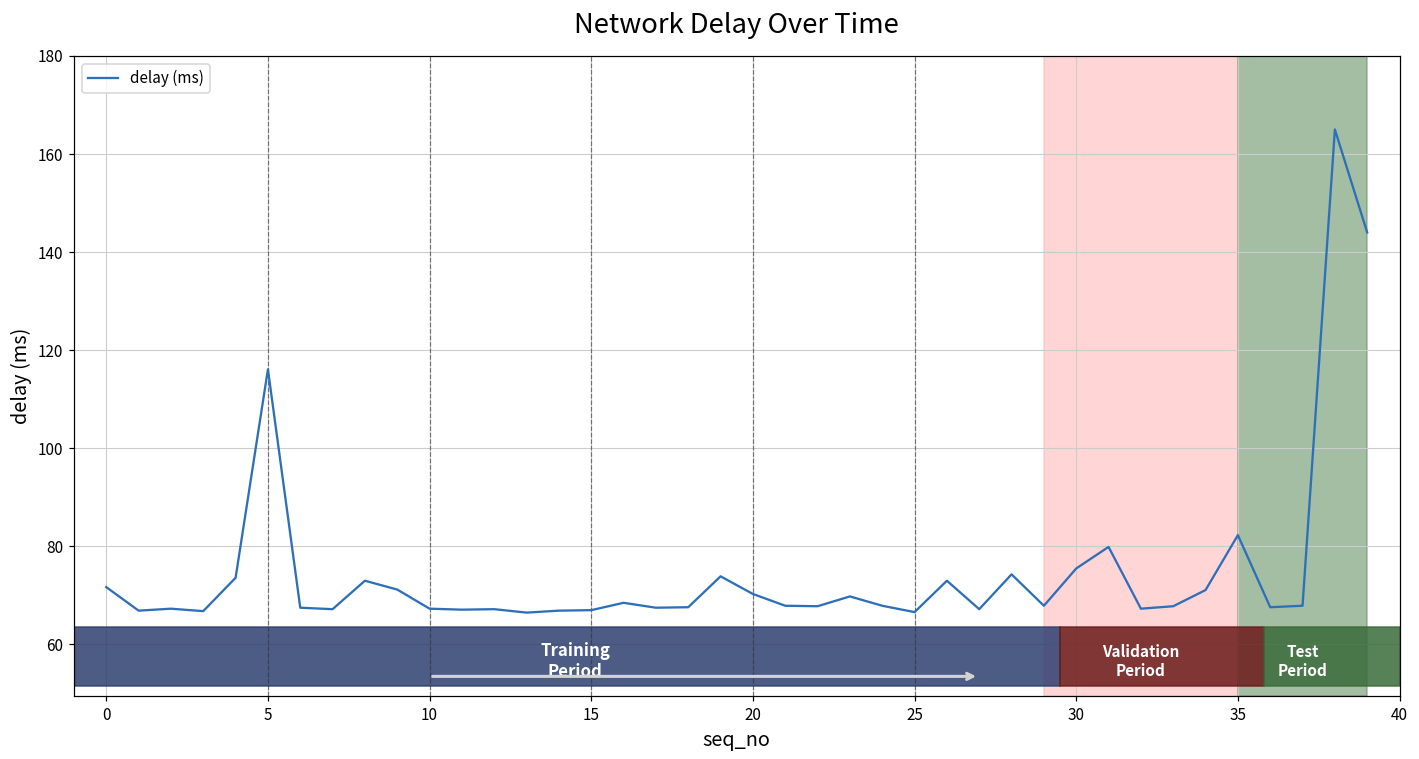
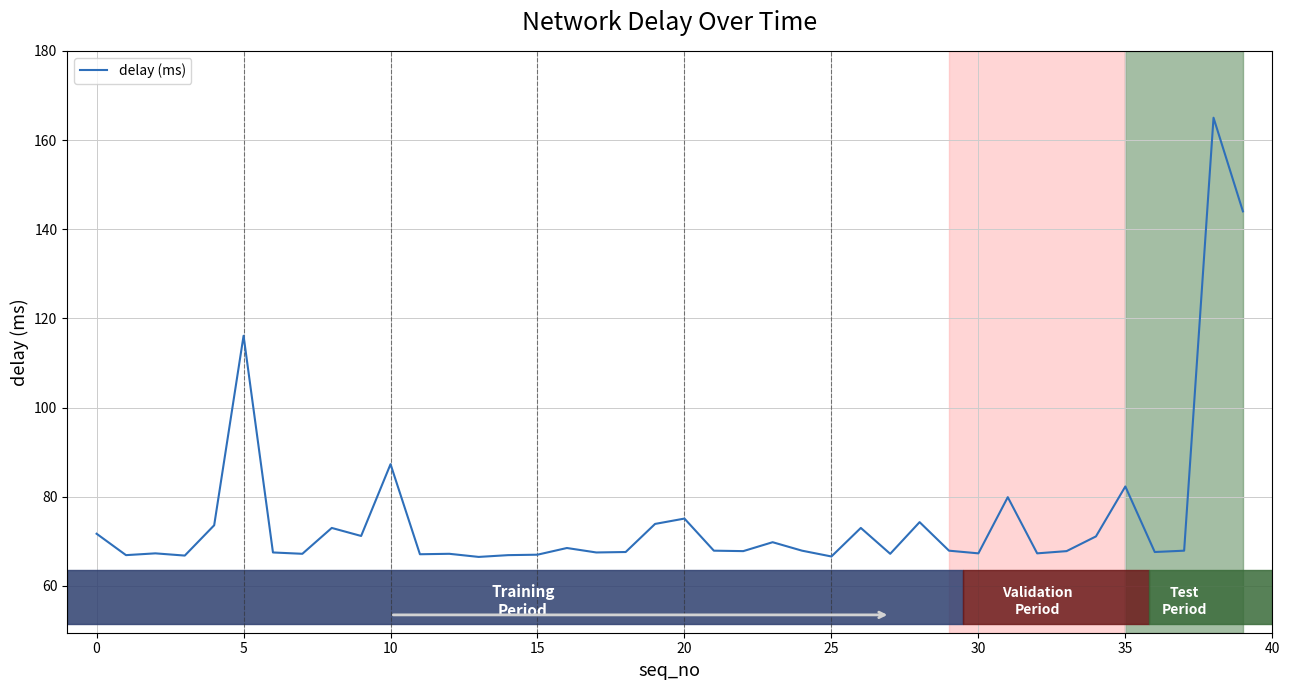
  {
    "0": 72,
    "5": 116,
-   "10": 67,
+   "10": 87,
    "15": 67,
-   "20": 70,
+   "20": 75,
    "25": 67,
-   "30": 76,
+   "30": 67,
    "35": 82
  }
